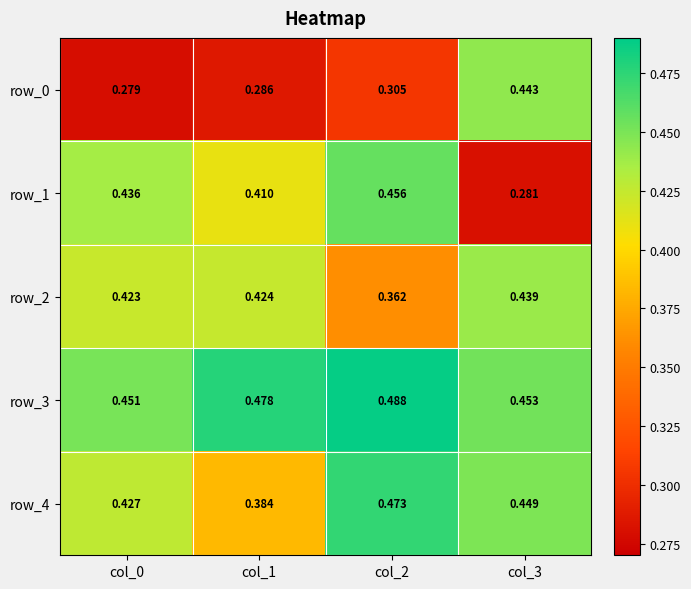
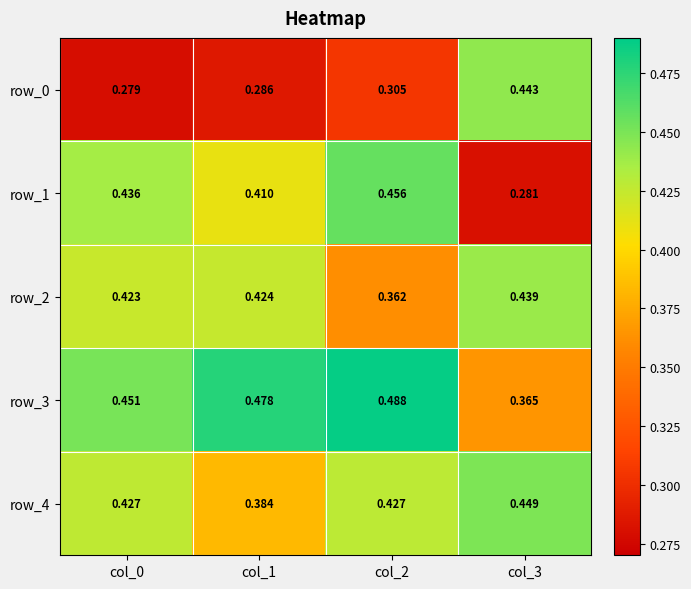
  {
    "row_0": {
      "col_0": 0.279,
      "col_1": 0.286,
      "col_2": 0.305,
      "col_3": 0.443
    },
    "row_1": {
      "col_0": 0.436,
      "col_1": 0.410,
      "col_2": 0.456,
      "col_3": 0.281
    },
    "row_2": {
      "col_0": 0.423,
      "col_1": 0.424,
      "col_2": 0.362,
      "col_3": 0.439
    },
    "row_3": {
      "col_0": 0.451,
      "col_1": 0.478,
      "col_2": 0.488,
-     "col_3": 0.453
+     "col_3": 0.365
    },
    "row_4": {
      "col_0": 0.427,
      "col_1": 0.384,
-     "col_2": 0.473,
+     "col_2": 0.427,
      "col_3": 0.449
    }
  }
